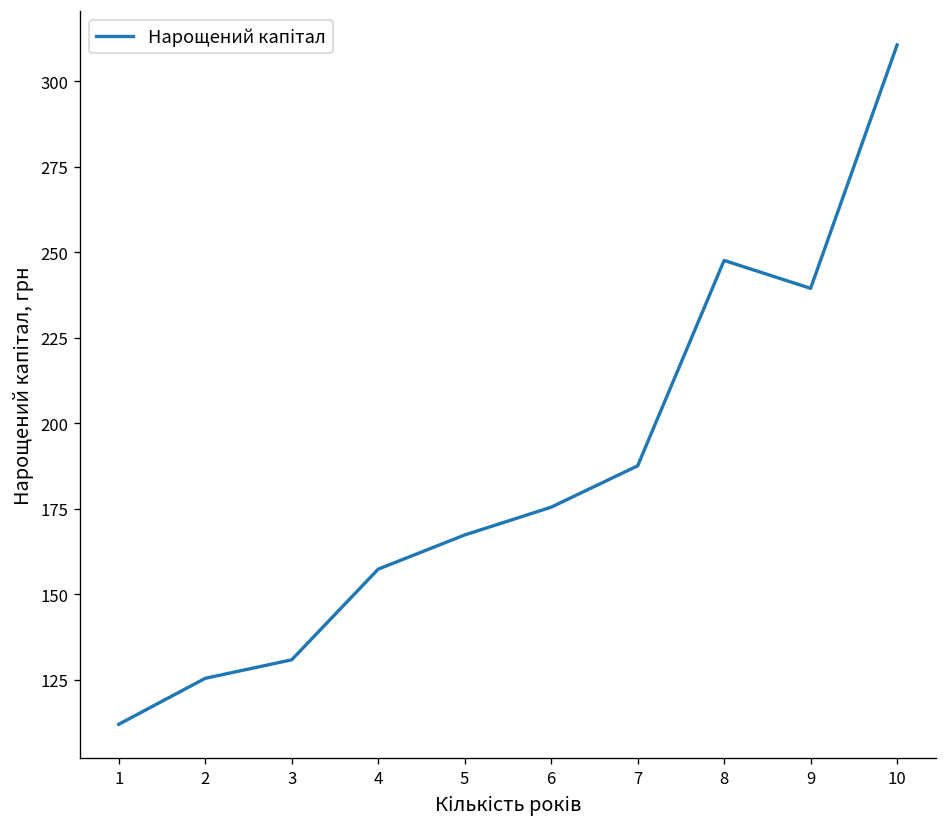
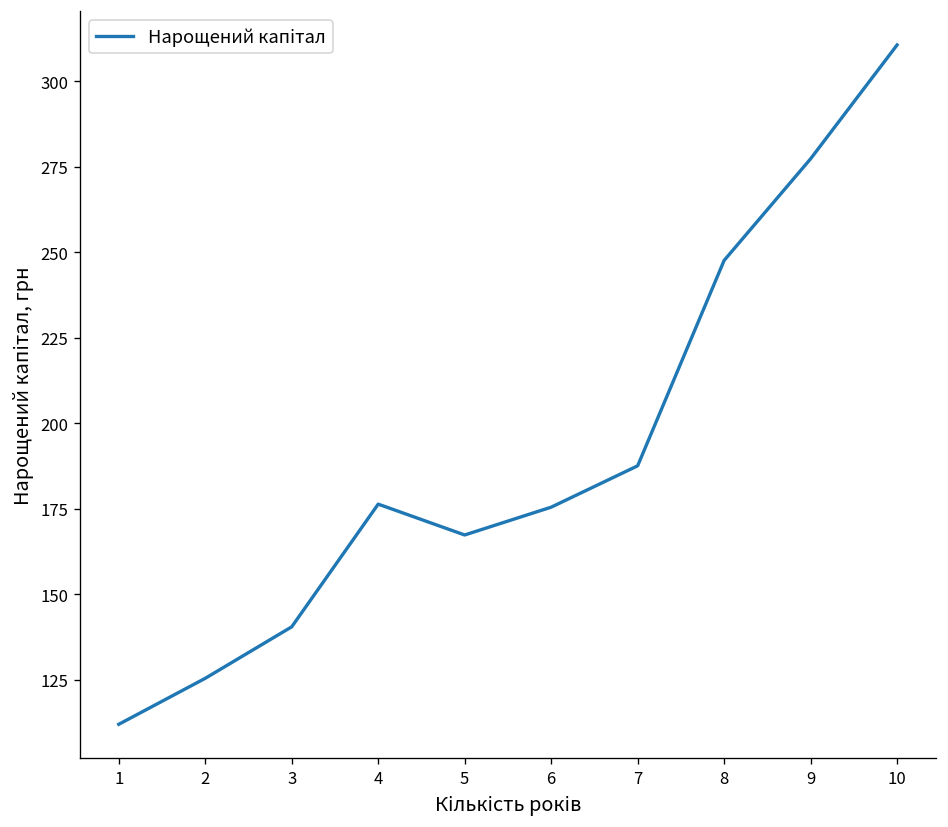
  {
    "1": 112,
    "2": 125,
-   "3": 131,
-   "4": 157,
+   "3": 140,
+   "4": 176,
    "5": 167,
    "6": 175,
    "7": 188,
    "8": 248,
-   "9": 239,
+   "9": 277,
    "10": 311
  }
